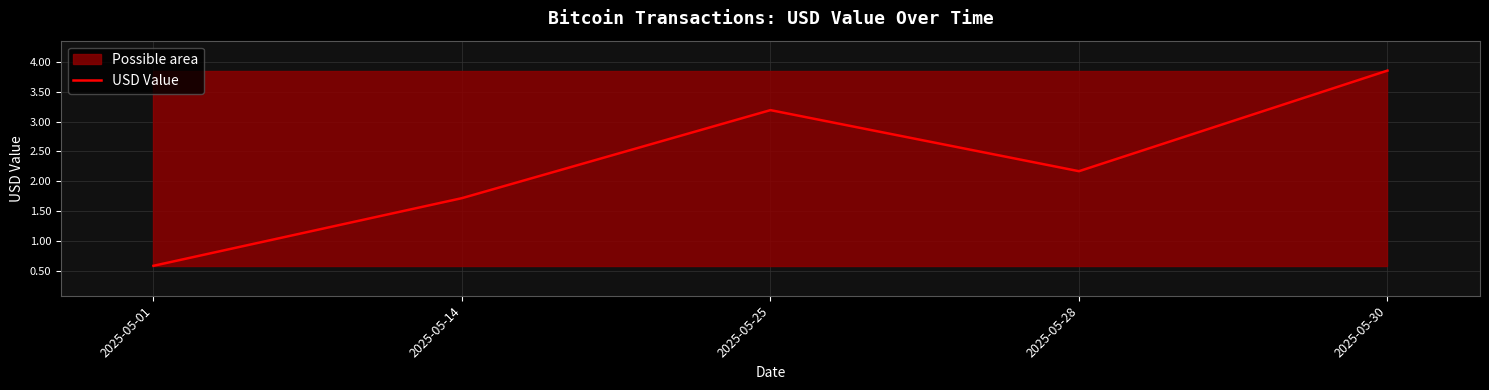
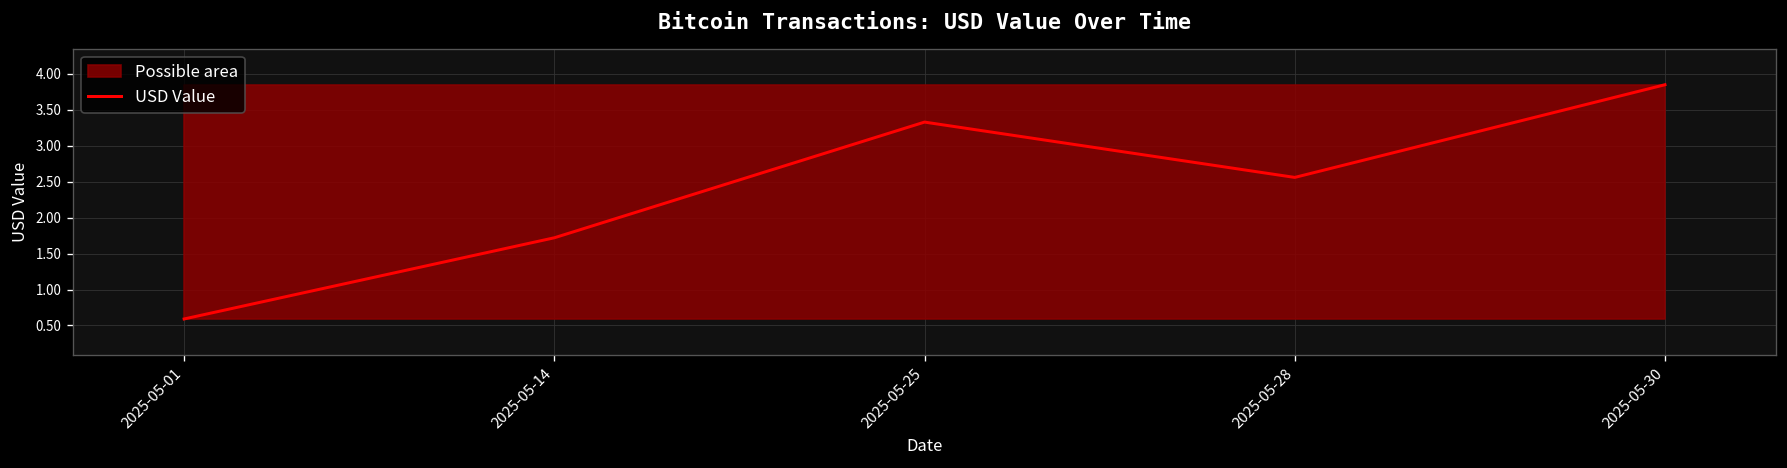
  {
    "USD Value": {
      "2025-05-01": 0.6,
      "2025-05-14": 1.7,
-     "2025-05-25": 3.2,
-     "2025-05-28": 2.2
+     "2025-05-25": 3.3,
+     "2025-05-28": 2.6
    },
    "Possible area": {
      "2025-05-14": 3.9,
      "2025-05-25": 3.9,
      "2025-05-28": 3.9
    }
  }
